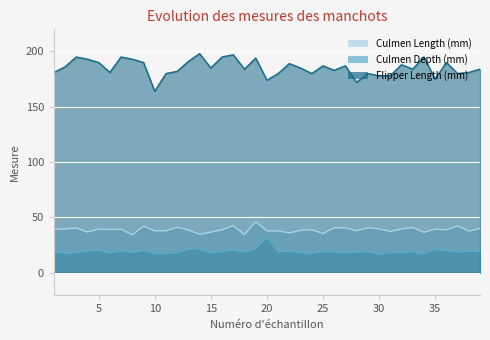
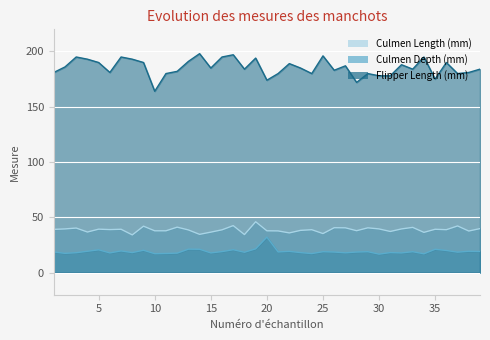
  {
    "Culmen Depth (mm)": {
      "5": 21,
      "10": 17,
      "15": 18,
      "20": 32,
      "25": 19,
      "30": 17,
      "35": 21
    },
    "Flipper Length (mm)": {
      "5": 190,
      "10": 164,
      "15": 185,
      "20": 174,
-     "25": 187,
+     "25": 196,
      "30": 178,
      "35": 175
    }
  }
